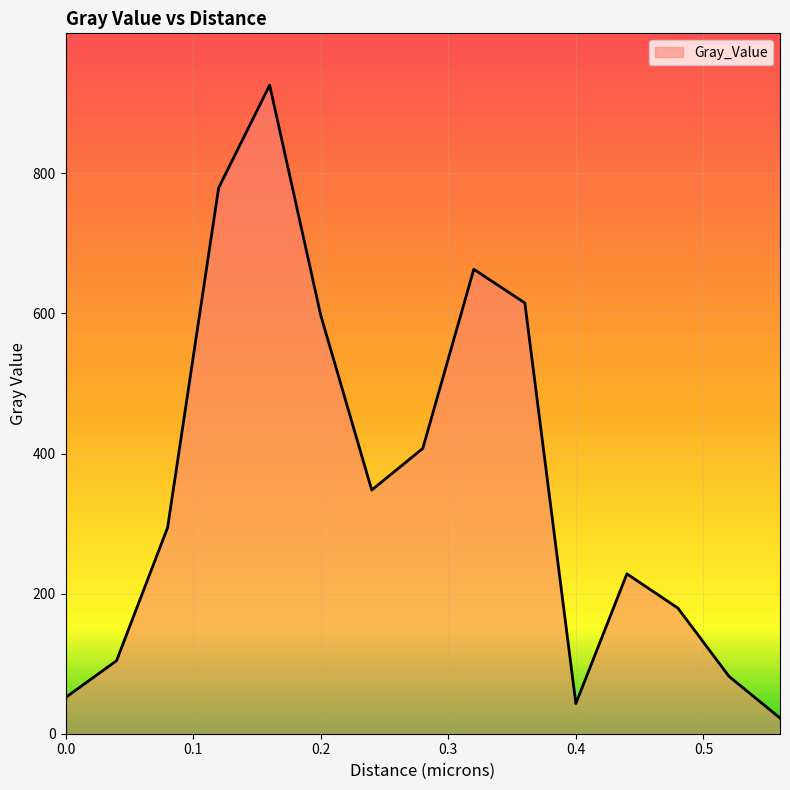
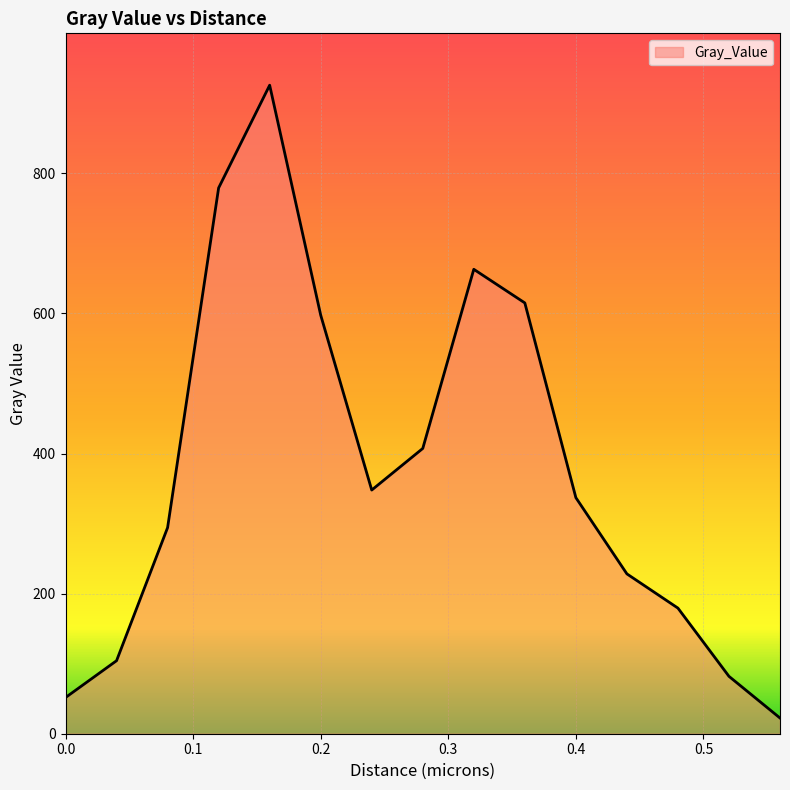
  {
    "0.0": 50,
    "0.2": 600,
-   "0.4": 40
+   "0.4": 340
  }
